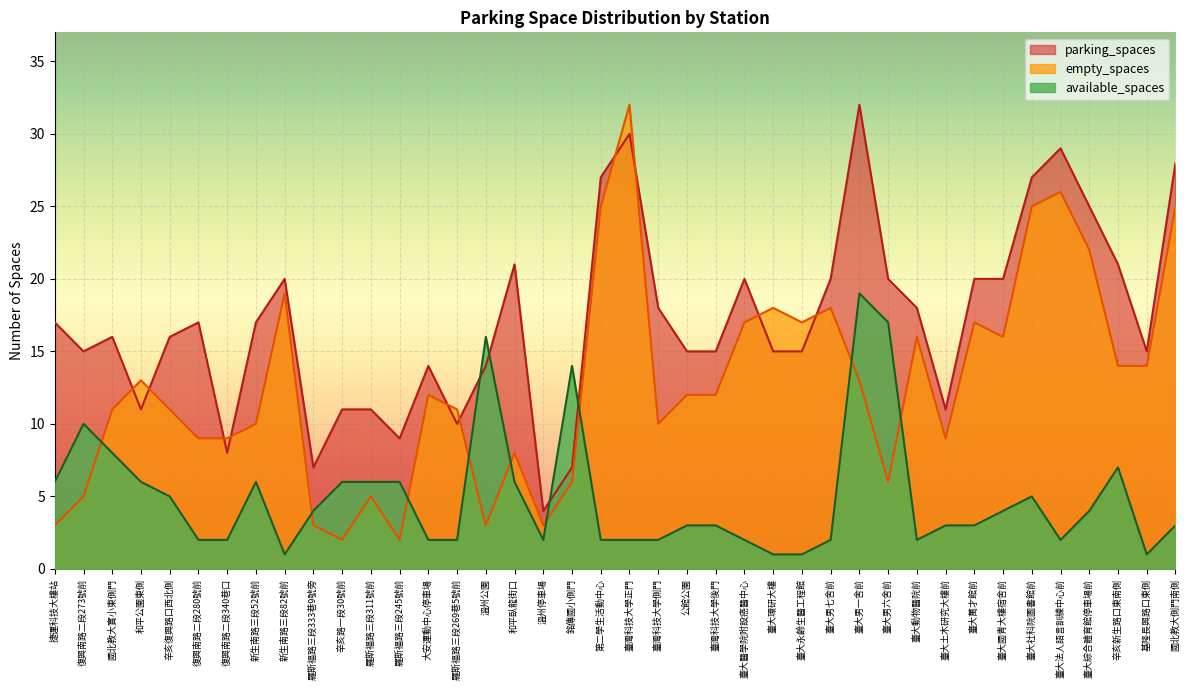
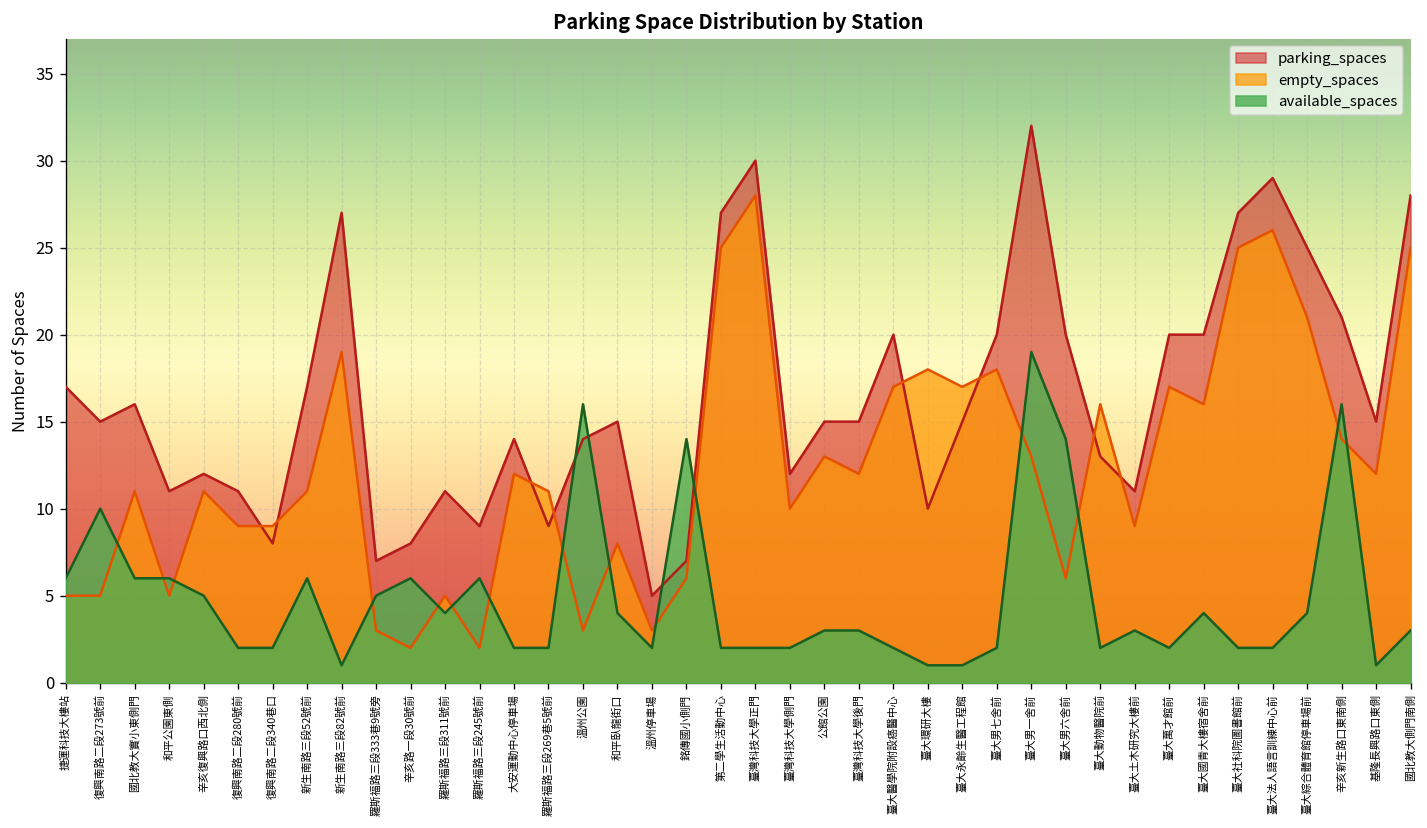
  {
    "parking_spaces": {
      "捷運科技大樓站": 17,
      "復興南路二段273號前": 15,
      "國北教大實小東側門": 16,
      "和平公園東側": 11,
-     "辛亥復興路口西北側": 16,
-     "復興南路二段280號前": 17,
+     "辛亥復興路口西北側": 12,
+     "復興南路二段280號前": 11,
      "復興南路二段340巷口": 8,
      "新生南路三段52號前": 17,
-     "新生南路三段82號前": 20,
+     "新生南路三段82號前": 27,
      "羅斯福路三段333巷9號旁": 7,
-     "辛亥路一段30號前": 11,
+     "辛亥路一段30號前": 8,
      "羅斯福路三段311號前": 11,
      "羅斯福路三段245號前": 9,
      "大安運動中心停車場": 14,
-     "羅斯福路三段269巷5號前": 10,
+     "羅斯福路三段269巷5號前": 9,
      "溫州公園": 14,
-     "和平臥龍街口": 21,
-     "溫州停車場": 4,
+     "和平臥龍街口": 15,
+     "溫州停車場": 5,
      "銘傳國小側門": 7,
      "第二學生活動中心": 27,
      "臺灣科技大學正門": 30,
-     "臺灣科技大學側門": 18,
+     "臺灣科技大學側門": 12,
      "公館公園": 15,
      "臺灣科技大學後門": 15,
      "臺大醫學院附設癌醫中心": 20,
-     "臺大環研大樓": 15,
+     "臺大環研大樓": 10,
      "臺大永齡生醫工程館": 15,
      "臺大男七舍前": 20,
      "臺大男一舍前": 32,
      "臺大男六舍前": 20,
-     "臺大動物醫院前": 18,
+     "臺大動物醫院前": 13,
      "臺大土木研究大樓前": 11,
      "臺大萬才館前": 20,
      "臺大國青大樓宿舍前": 20,
      "臺大社科院圖書館前": 27,
      "臺大法人語言訓練中心前": 29,
      "臺大綜合體育館停車場前": 25,
      "辛亥新生路口東南側": 21,
      "基隆長興路口東側": 15,
      "國北教大側門南側": 28
    },
    "empty_spaces": {
-     "捷運科技大樓站": 3,
+     "捷運科技大樓站": 5,
      "復興南路二段273號前": 5,
      "國北教大實小東側門": 11,
-     "和平公園東側": 13,
+     "和平公園東側": 5,
      "辛亥復興路口西北側": 11,
      "復興南路二段280號前": 9,
      "復興南路二段340巷口": 9,
-     "新生南路三段52號前": 10,
+     "新生南路三段52號前": 11,
      "新生南路三段82號前": 19,
      "羅斯福路三段333巷9號旁": 3,
      "辛亥路一段30號前": 2,
      "羅斯福路三段311號前": 5,
      "羅斯福路三段245號前": 2,
      "大安運動中心停車場": 12,
      "羅斯福路三段269巷5號前": 11,
      "溫州公園": 3,
      "和平臥龍街口": 8,
      "溫州停車場": 3,
      "銘傳國小側門": 6,
      "第二學生活動中心": 25,
-     "臺灣科技大學正門": 32,
+     "臺灣科技大學正門": 28,
      "臺灣科技大學側門": 10,
-     "公館公園": 12,
+     "公館公園": 13,
      "臺灣科技大學後門": 12,
      "臺大醫學院附設癌醫中心": 17,
      "臺大環研大樓": 18,
      "臺大永齡生醫工程館": 17,
      "臺大男七舍前": 18,
      "臺大男一舍前": 13,
      "臺大男六舍前": 6,
      "臺大動物醫院前": 16,
      "臺大土木研究大樓前": 9,
      "臺大萬才館前": 17,
      "臺大國青大樓宿舍前": 16,
      "臺大社科院圖書館前": 25,
      "臺大法人語言訓練中心前": 26,
-     "臺大綜合體育館停車場前": 22,
+     "臺大綜合體育館停車場前": 21,
      "辛亥新生路口東南側": 14,
-     "基隆長興路口東側": 14,
+     "基隆長興路口東側": 12,
      "國北教大側門南側": 25
    },
    "available_spaces": {
      "捷運科技大樓站": 6,
      "復興南路二段273號前": 10,
-     "國北教大實小東側門": 8,
+     "國北教大實小東側門": 6,
      "和平公園東側": 6,
      "辛亥復興路口西北側": 5,
      "復興南路二段280號前": 2,
      "復興南路二段340巷口": 2,
      "新生南路三段52號前": 6,
      "新生南路三段82號前": 1,
-     "羅斯福路三段333巷9號旁": 4,
+     "羅斯福路三段333巷9號旁": 5,
      "辛亥路一段30號前": 6,
-     "羅斯福路三段311號前": 6,
+     "羅斯福路三段311號前": 4,
      "羅斯福路三段245號前": 6,
      "大安運動中心停車場": 2,
      "羅斯福路三段269巷5號前": 2,
      "溫州公園": 16,
-     "和平臥龍街口": 6,
+     "和平臥龍街口": 4,
      "溫州停車場": 2,
      "銘傳國小側門": 14,
      "第二學生活動中心": 2,
      "臺灣科技大學正門": 2,
      "臺灣科技大學側門": 2,
      "公館公園": 3,
      "臺灣科技大學後門": 3,
      "臺大醫學院附設癌醫中心": 2,
      "臺大環研大樓": 1,
      "臺大永齡生醫工程館": 1,
      "臺大男七舍前": 2,
      "臺大男一舍前": 19,
-     "臺大男六舍前": 17,
+     "臺大男六舍前": 14,
      "臺大動物醫院前": 2,
      "臺大土木研究大樓前": 3,
-     "臺大萬才館前": 3,
+     "臺大萬才館前": 2,
      "臺大國青大樓宿舍前": 4,
-     "臺大社科院圖書館前": 5,
+     "臺大社科院圖書館前": 2,
      "臺大法人語言訓練中心前": 2,
      "臺大綜合體育館停車場前": 4,
-     "辛亥新生路口東南側": 7,
+     "辛亥新生路口東南側": 16,
      "基隆長興路口東側": 1,
      "國北教大側門南側": 3
    }
  }
